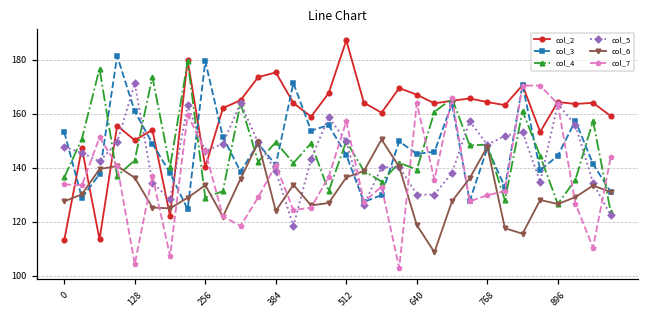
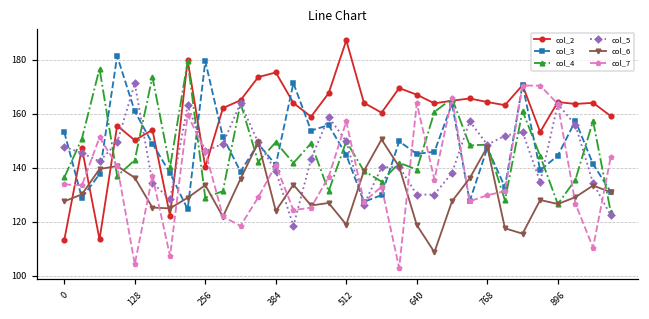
  {
    "col_2": {
      "0": 113,
      "128": 150,
      "256": 140,
      "384": 175,
      "512": 187,
      "640": 167,
      "768": 164
    },
    "col_3": {
      "0": 153,
      "128": 161,
      "256": 179,
      "512": 145,
      "640": 145,
      "896": 144
    },
    "col_4": {
      "0": 136,
      "128": 143,
      "256": 129,
      "384": 149,
      "640": 139
    },
    "col_5": {
      "0": 148,
      "128": 171,
      "384": 139,
      "640": 130
    },
    "col_6": {
      "0": 128,
      "128": 136,
      "256": 134,
      "384": 124,
-     "512": 136,
+     "512": 119,
      "640": 119
    },
    "col_7": {
      "0": 134,
      "128": 104,
      "512": 157,
      "640": 164,
      "768": 130
    }
  }
